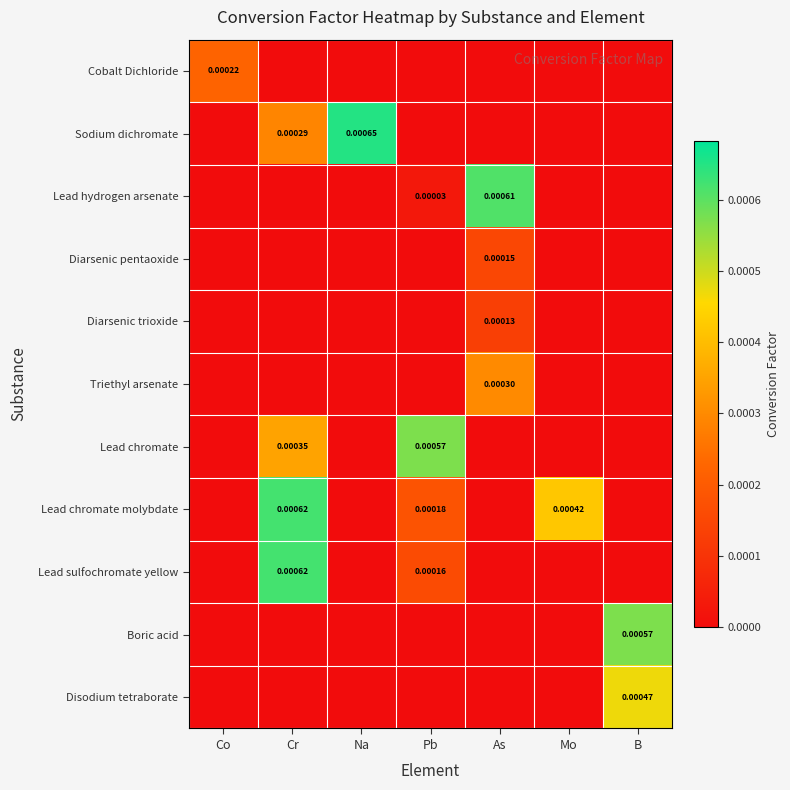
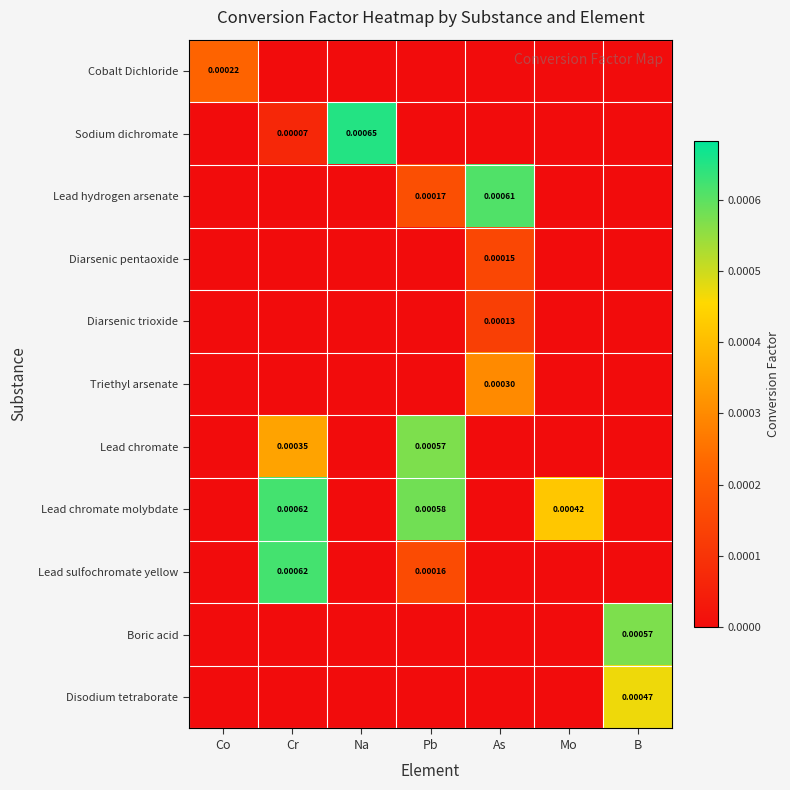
  {
    "Cobalt Dichloride": {
      "Co": 0.00022
    },
    "Sodium dichromate": {
-     "Cr": 0.00029,
+     "Cr": 0.00007,
      "Na": 0.00065
    },
    "Lead hydrogen arsenate": {
-     "Pb": 0.00003,
+     "Pb": 0.00017,
      "As": 0.00061
    },
    "Diarsenic pentaoxide": {
      "As": 0.00015
    },
    "Diarsenic trioxide": {
      "As": 0.00013
    },
    "Triethyl arsenate": {
      "As": 0.00030
    },
    "Lead chromate": {
      "Cr": 0.00035,
      "Pb": 0.00057
    },
    "Lead chromate molybdate": {
      "Cr": 0.00062,
-     "Pb": 0.00018,
+     "Pb": 0.00058,
      "Mo": 0.00042
    },
    "Lead sulfochromate yellow": {
      "Cr": 0.00062,
      "Pb": 0.00016
    },
    "Boric acid": {
      "B": 0.00057
    },
    "Disodium tetraborate": {
      "B": 0.00047
    }
  }
